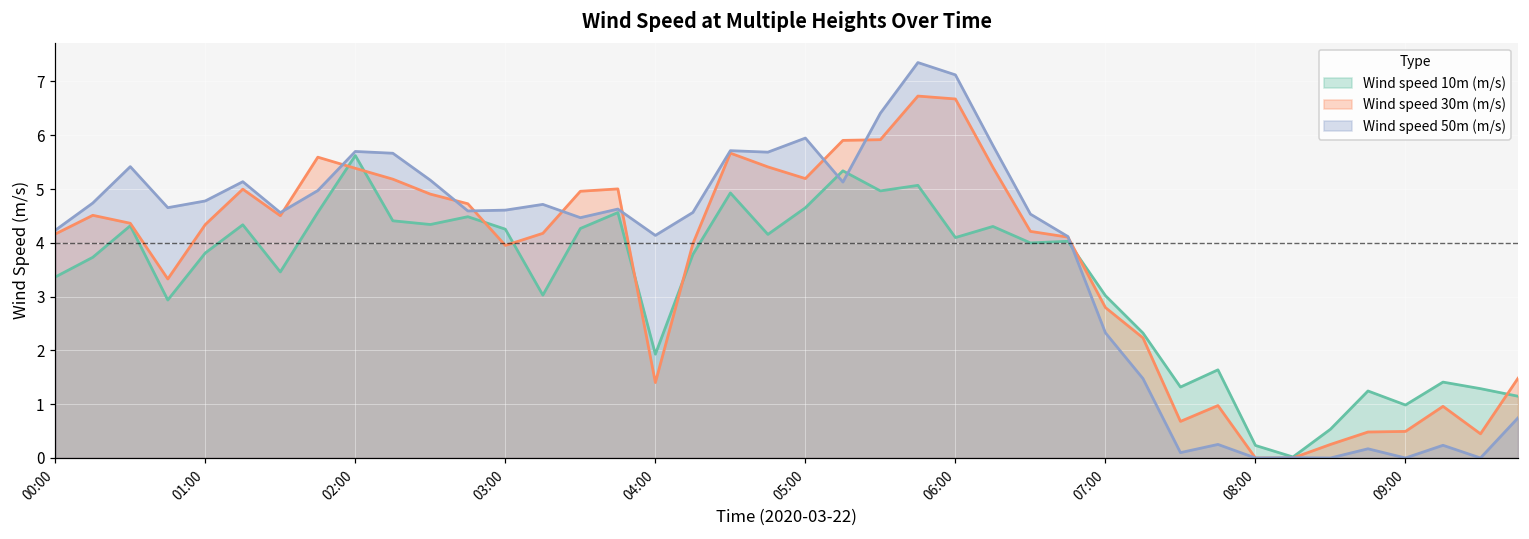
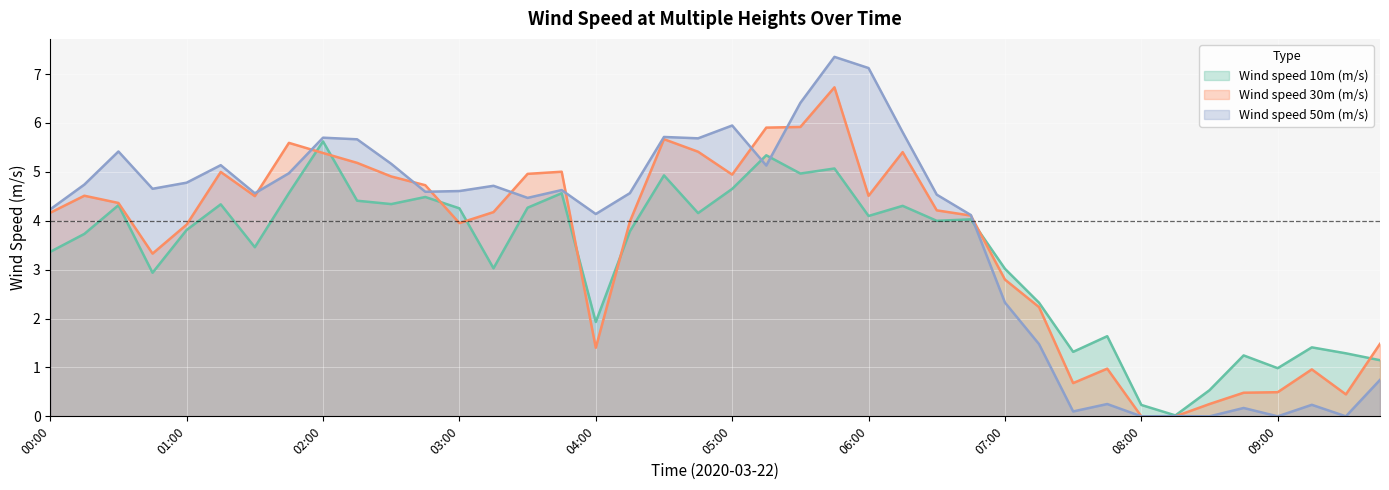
  {
    "Wind speed 30m (m/s)": {
      "00:00": 4.2,
-     "01:00": 4.3,
+     "01:00": 3.9,
      "02:00": 5.4,
      "03:00": 4.0,
      "04:00": 1.4,
-     "05:00": 5.2,
-     "06:00": 6.7,
+     "05:00": 4.9,
+     "06:00": 4.5,
      "07:00": 2.8,
      "09:00": 0.5
    }
  }
